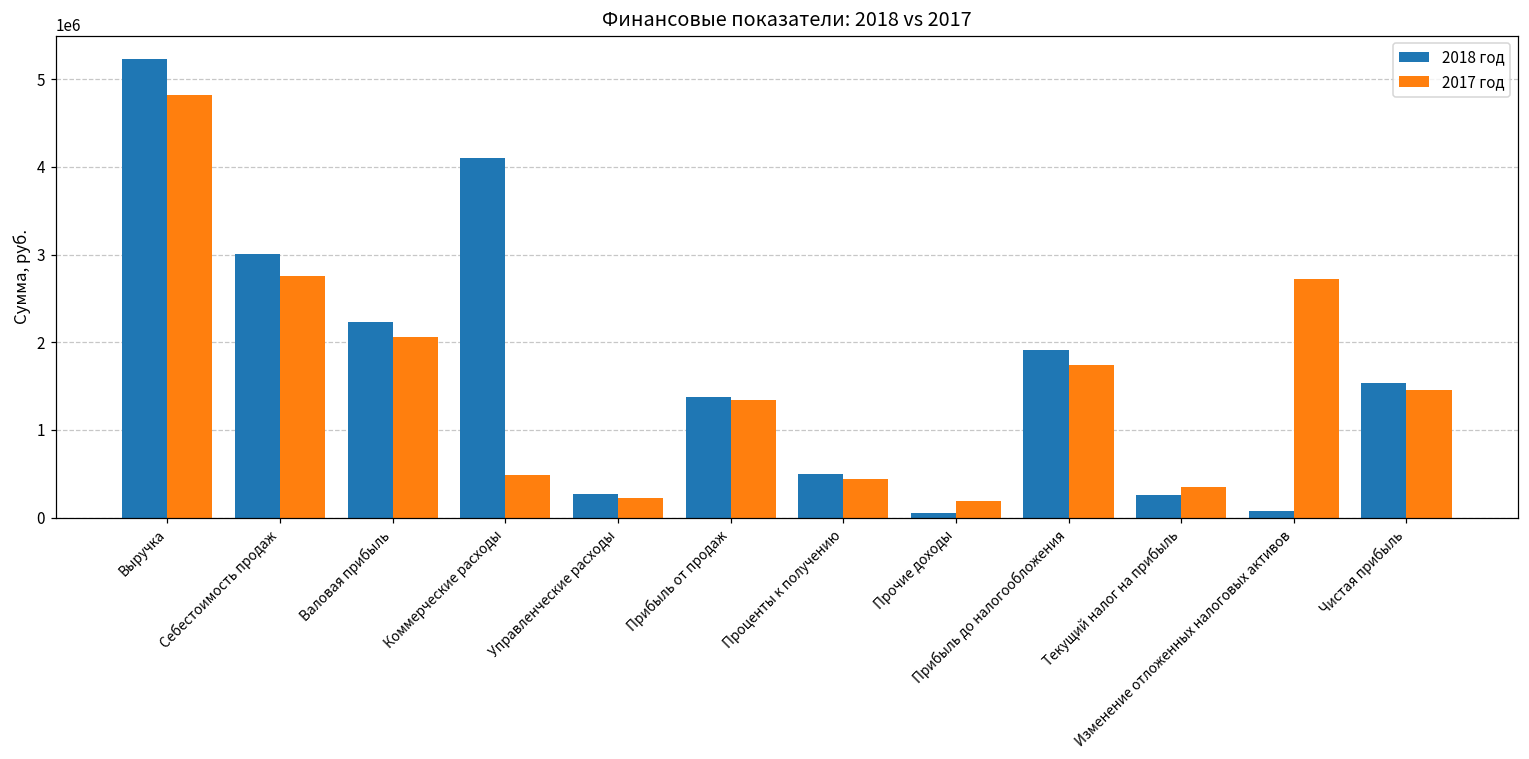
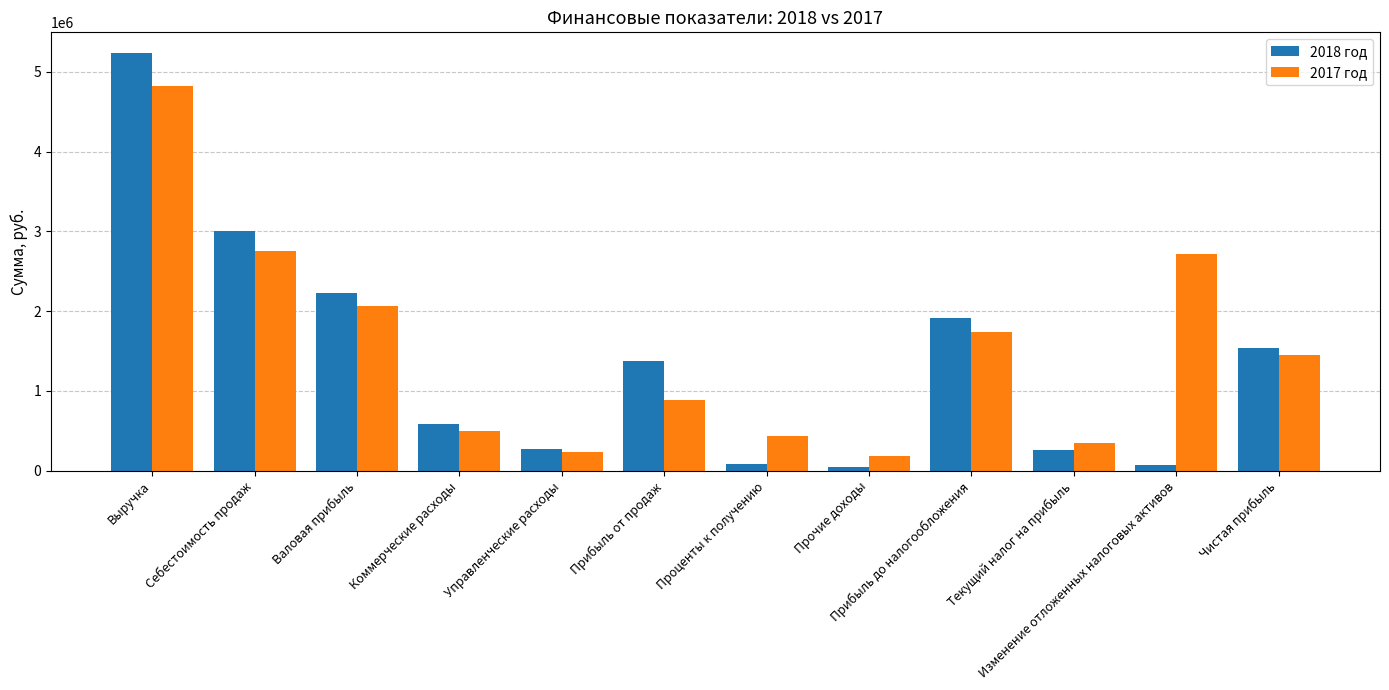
  {
    "2018 год": {
      "Выручка": 5200000,
      "Себестоимость продаж": 3000000,
      "Валовая прибыль": 2200000,
-     "Коммерческие расходы": 4100000,
+     "Коммерческие расходы": 600000,
      "Управленческие расходы": 300000,
      "Прибыль от продаж": 1400000,
-     "Проценты к получению": 500000,
+     "Проценты к получению": 100000,
      "Прочие доходы": 0,
      "Прибыль до налогообложения": 1900000,
      "Текущий налог на прибыль": 300000,
      "Изменение отложенных налоговых активов": 100000,
      "Чистая прибыль": 1500000
    },
    "2017 год": {
      "Выручка": 4800000,
      "Себестоимость продаж": 2800000,
      "Валовая прибыль": 2100000,
      "Коммерческие расходы": 500000,
      "Управленческие расходы": 200000,
-     "Прибыль от продаж": 1300000,
+     "Прибыль от продаж": 900000,
      "Проценты к получению": 400000,
      "Прочие доходы": 200000,
      "Прибыль до налогообложения": 1700000,
      "Текущий налог на прибыль": 300000,
      "Изменение отложенных налоговых активов": 2700000,
      "Чистая прибыль": 1500000
    }
  }
